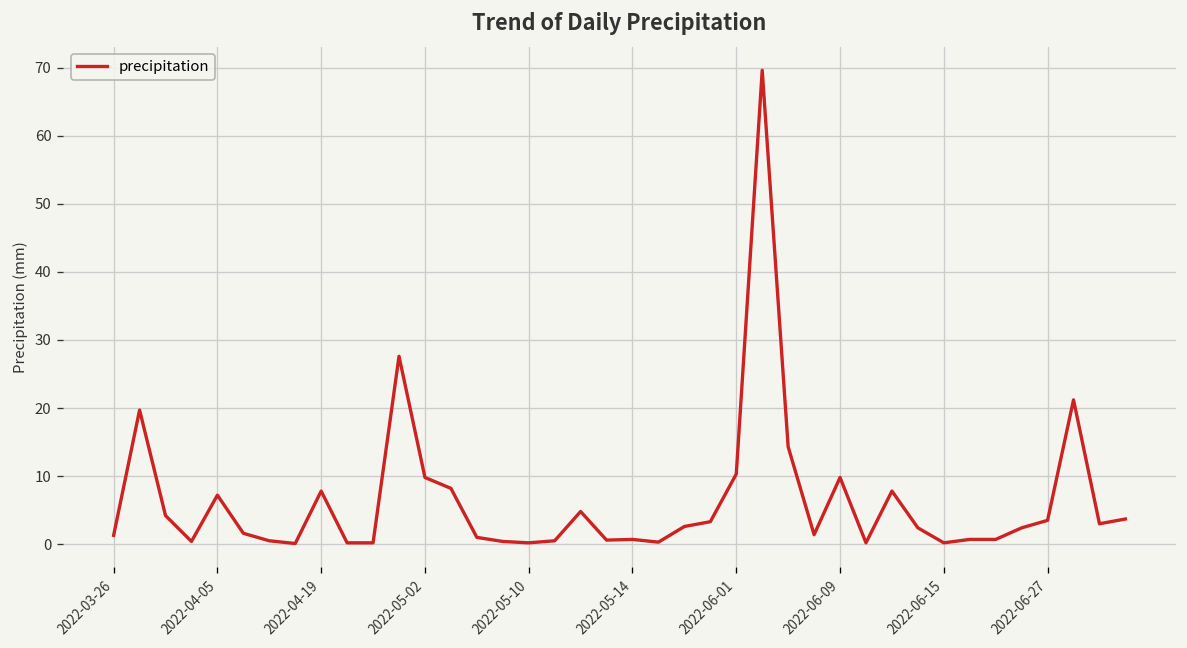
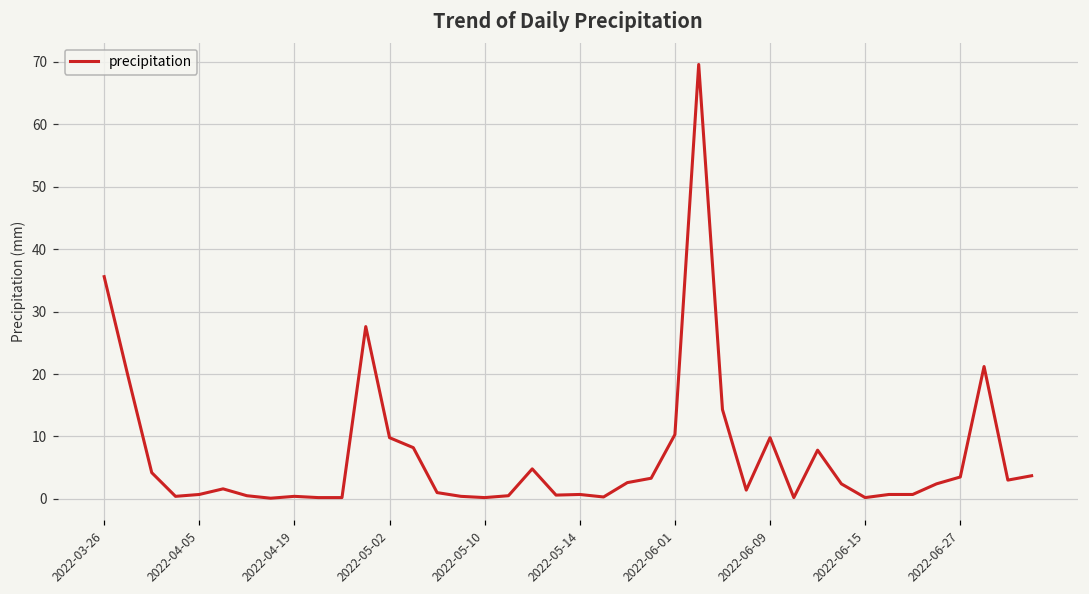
  {
-   "2022-03-26": 1,
-   "2022-04-05": 7,
-   "2022-04-19": 8,
+   "2022-03-26": 36,
+   "2022-04-05": 1,
+   "2022-04-19": 0,
    "2022-05-02": 10,
    "2022-05-10": 0,
    "2022-05-14": 1,
    "2022-06-01": 10,
    "2022-06-09": 10,
    "2022-06-15": 0,
    "2022-06-27": 4
  }
